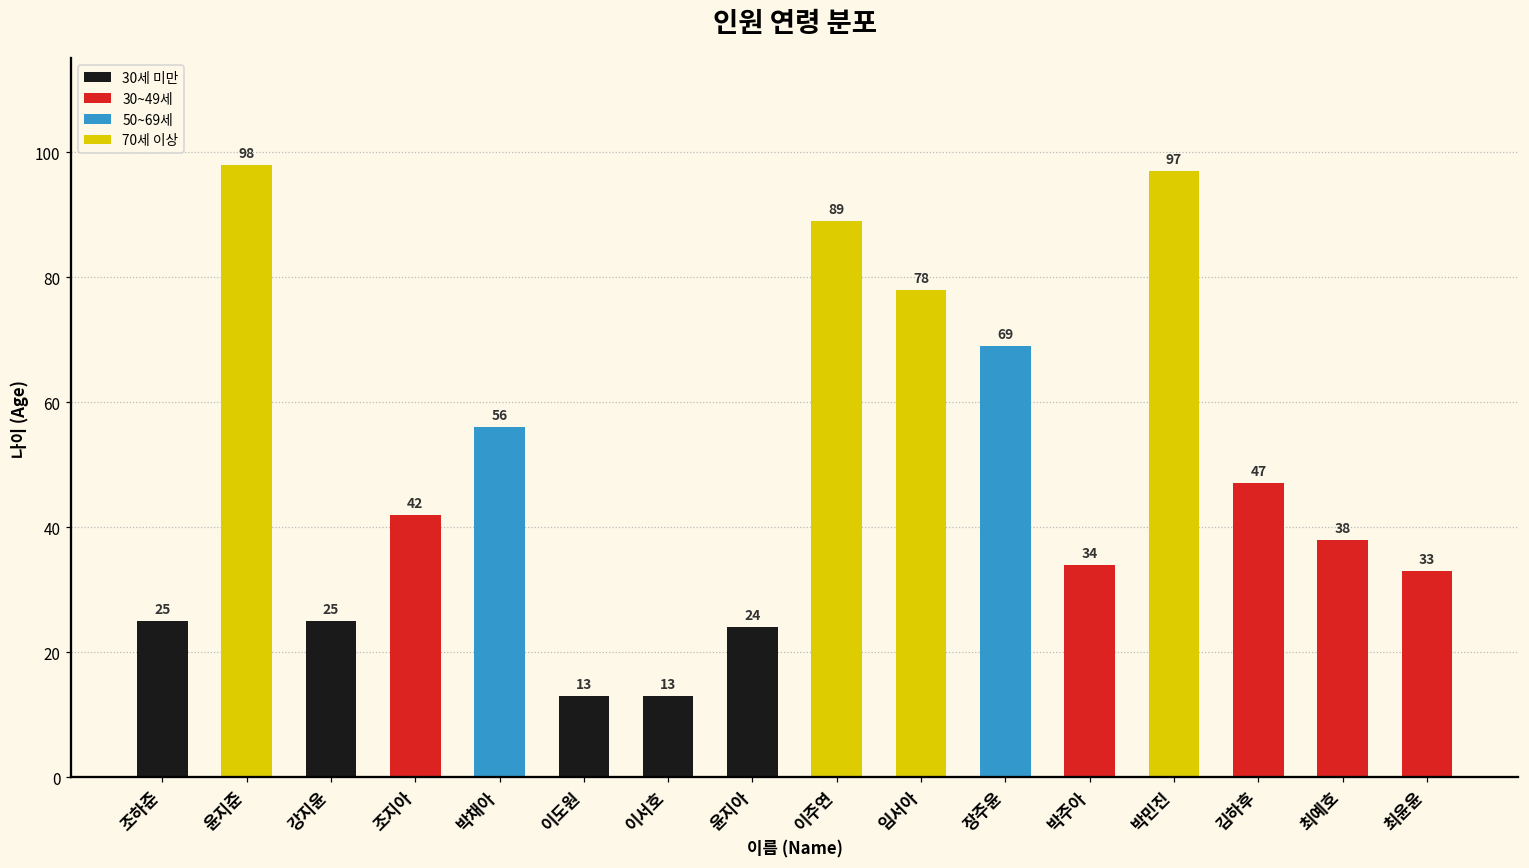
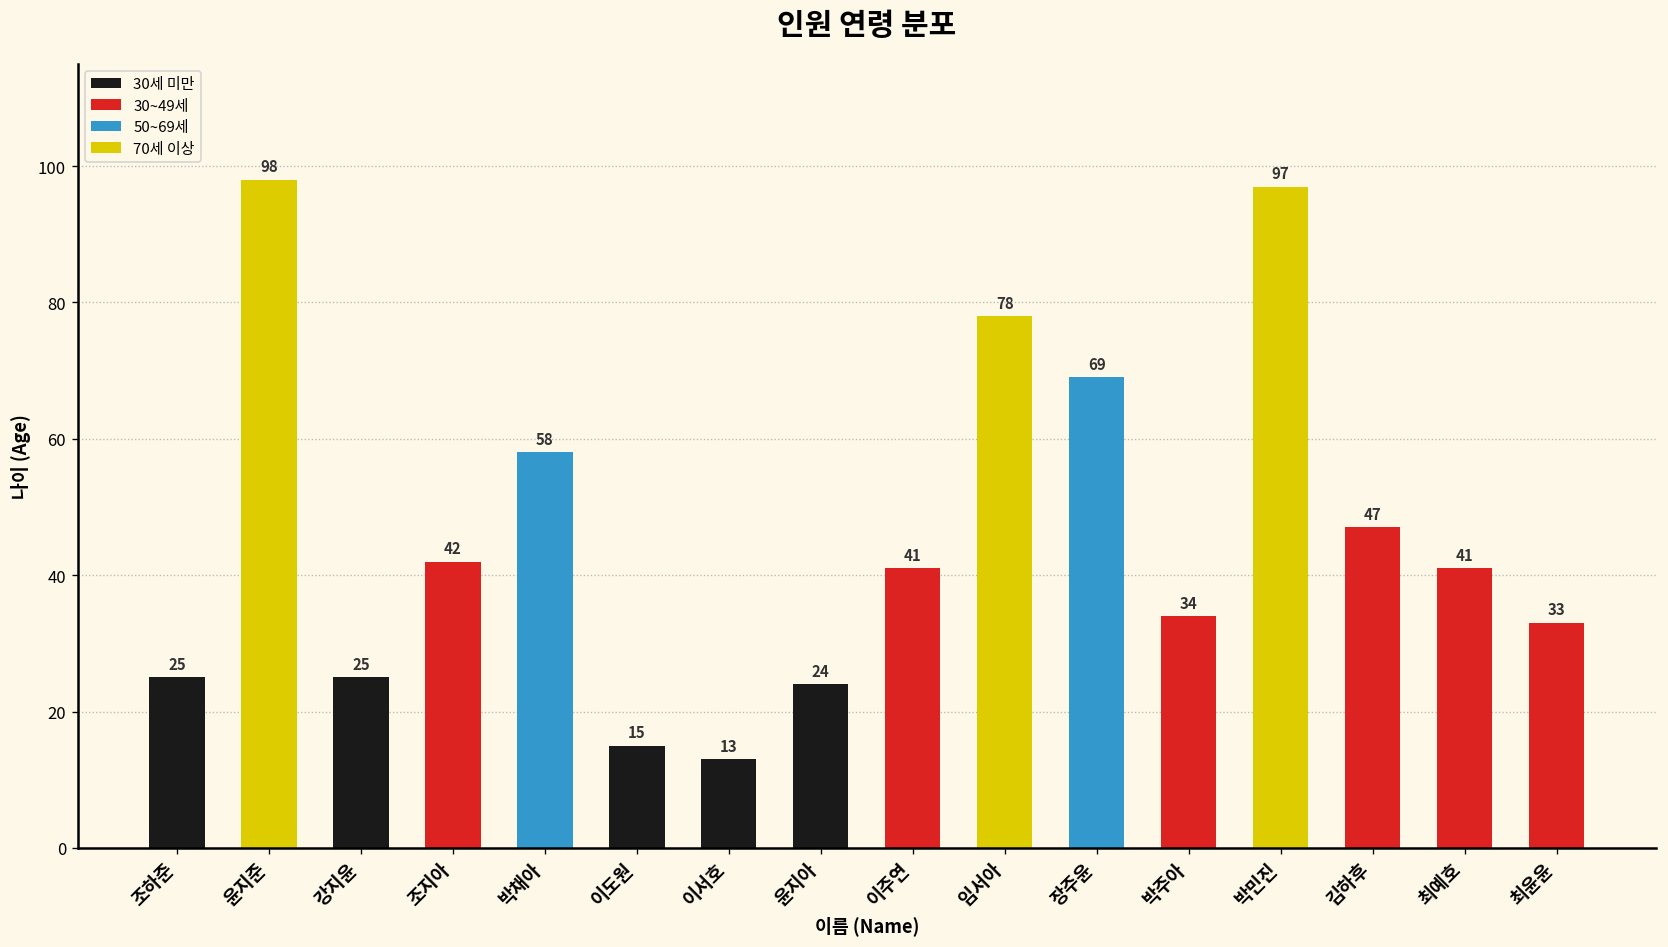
  {
    "조하준": 25,
    "윤지준": 98,
    "강지윤": 25,
    "조지아": 42,
-   "박채아": 56,
-   "이도원": 13,
+   "박채아": 58,
+   "이도원": 15,
    "이서호": 13,
    "윤지아": 24,
-   "이주연": 89,
+   "이주연": 41,
    "임서아": 78,
    "장주윤": 69,
    "박주아": 34,
    "박민진": 97,
    "김하후": 47,
-   "최예호": 38,
+   "최예호": 41,
    "최윤윤": 33
  }
